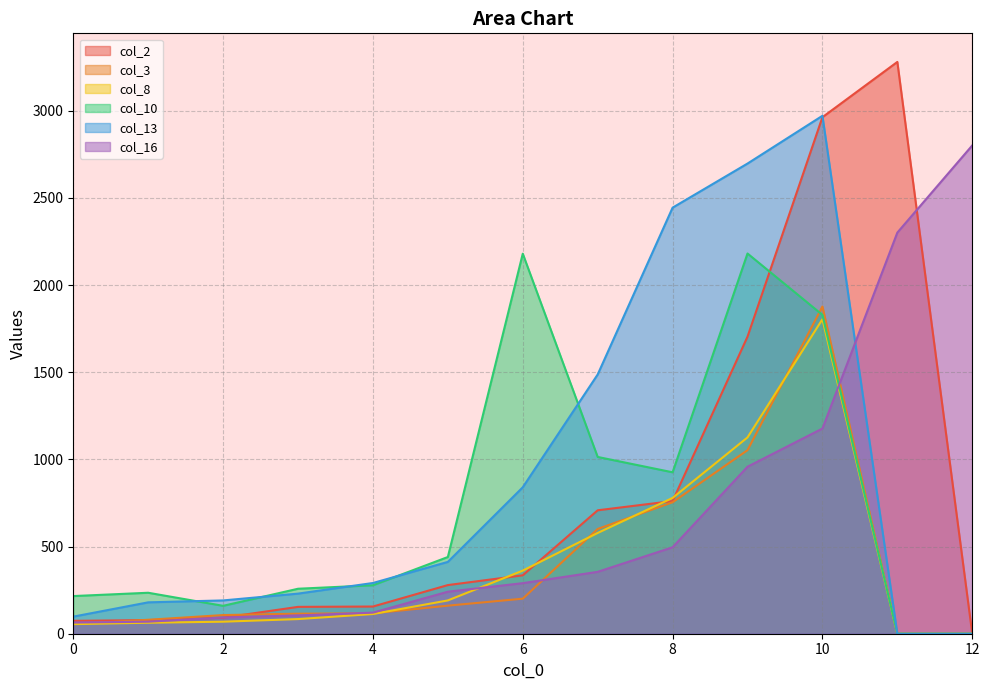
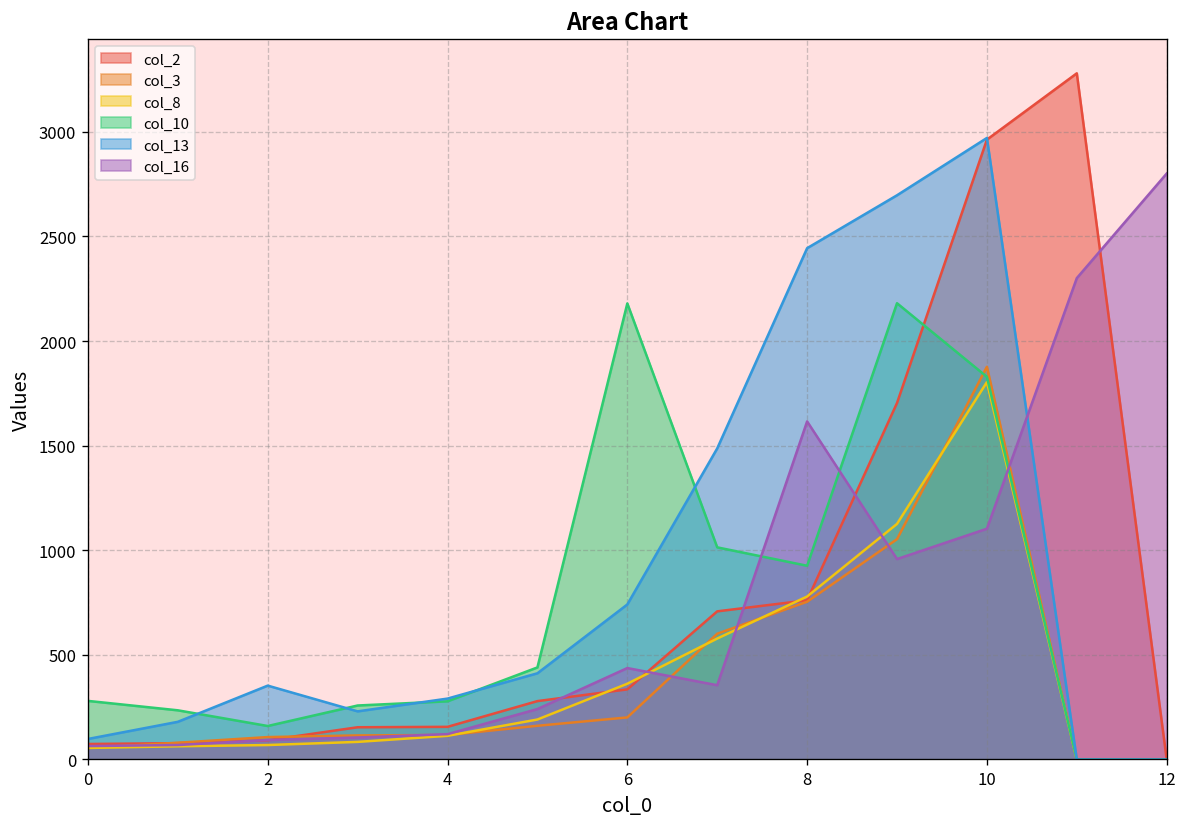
  {
    "col_10": {
-     "0": 220,
+     "0": 280,
      "2": 160,
      "6": 2180,
      "8": 930,
      "10": 1830
    },
    "col_13": {
      "0": 100,
-     "2": 190,
-     "6": 840,
+     "2": 350,
+     "6": 740,
      "8": 2440
    },
    "col_16": {
-     "6": 290,
-     "8": 500,
-     "10": 1180,
+     "6": 440,
+     "8": 1620,
+     "10": 1100,
      "12": 2800
    }
  }
